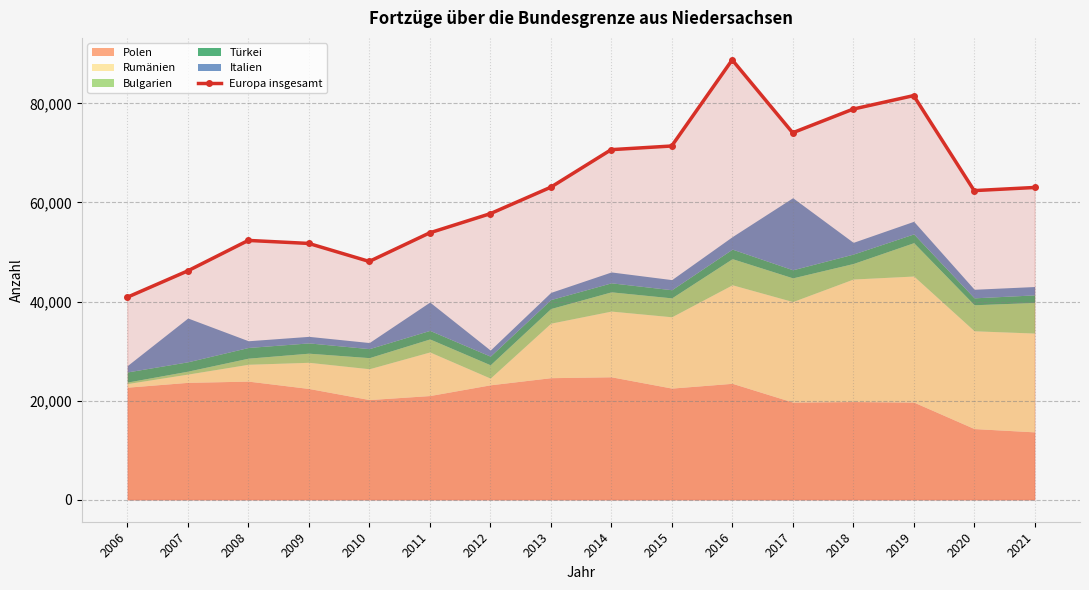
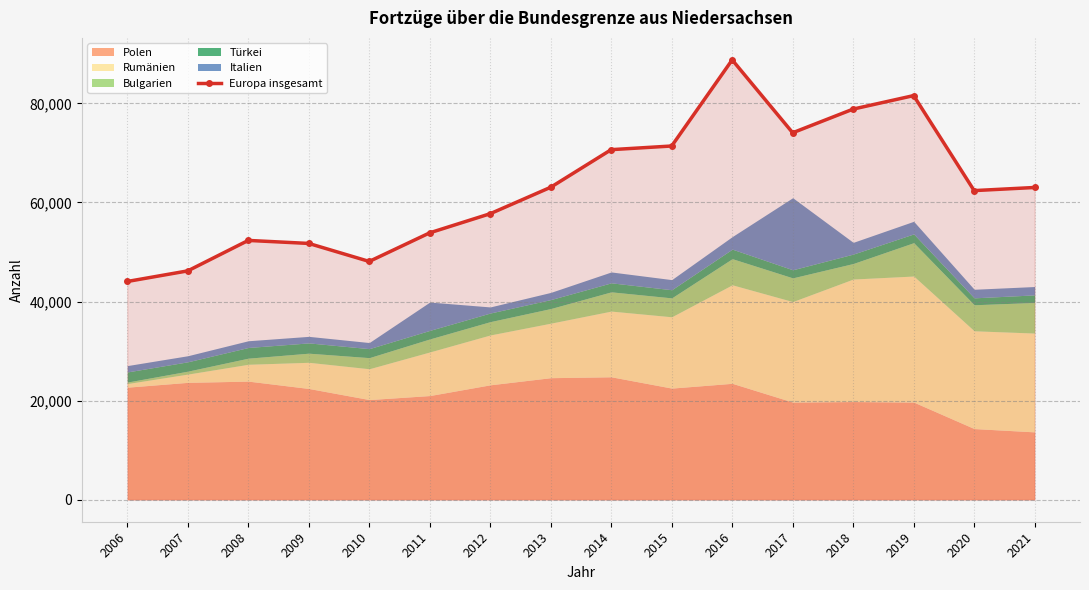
  {
    "Europa insgesamt": {
-     "2006": "41,000",
+     "2006": "44,000",
      "2007": "46,000",
      "2008": "52,000",
      "2009": "52,000",
      "2010": "48,000",
      "2011": "54,000",
      "2012": "58,000",
      "2013": "63,000",
      "2014": "71,000",
      "2015": "71,000",
      "2016": "89,000",
      "2017": "74,000",
      "2018": "79,000",
      "2019": "82,000",
      "2020": "62,000",
      "2021": "63,000"
    },
    "Polen": {
      "2006": "23,000",
      "2007": "24,000",
      "2008": "24,000",
      "2009": "22,000",
      "2010": "20,000",
      "2011": "21,000",
      "2012": "23,000",
      "2013": "25,000",
      "2014": "25,000",
      "2015": "23,000",
      "2016": "24,000",
      "2017": "20,000",
      "2018": "20,000",
      "2019": "20,000",
      "2020": "14,000",
      "2021": "14,000"
    },
    "Rumänien": {
      "2007": "2,000",
      "2008": "3,000",
      "2009": "5,000",
      "2010": "6,000",
      "2011": "9,000",
-     "2012": "1,000",
+     "2012": "10,000",
      "2013": "11,000",
      "2014": "13,000",
      "2015": "14,000",
      "2016": "20,000",
      "2017": "20,000",
      "2018": "25,000",
      "2019": "25,000",
      "2020": "20,000",
      "2021": "20,000"
    },
    "Bulgarien": {
      "2007": "1,000",
      "2008": "1,000",
      "2009": "2,000",
      "2010": "2,000",
      "2011": "3,000",
      "2012": "3,000",
      "2013": "3,000",
      "2014": "4,000",
      "2015": "4,000",
      "2016": "5,000",
      "2017": "5,000",
      "2018": "3,000",
      "2019": "7,000",
      "2020": "5,000",
      "2021": "6,000"
    },
    "Türkei": {
      "2006": "2,000",
      "2007": "2,000",
      "2008": "2,000",
      "2009": "2,000",
      "2010": "2,000",
      "2011": "2,000",
      "2012": "2,000",
      "2013": "2,000",
      "2014": "2,000",
      "2015": "2,000",
      "2016": "2,000",
      "2017": "2,000",
      "2018": "2,000",
      "2019": "2,000",
      "2020": "1,000",
      "2021": "2,000"
    },
    "Italien": {
      "2006": "1,000",
-     "2007": "9,000",
+     "2007": "1,000",
      "2008": "1,000",
      "2009": "1,000",
      "2010": "1,000",
      "2011": "6,000",
      "2012": "1,000",
      "2013": "1,000",
      "2014": "2,000",
      "2015": "2,000",
      "2016": "3,000",
      "2017": "15,000",
      "2018": "2,000",
      "2019": "3,000",
      "2020": "2,000",
      "2021": "2,000"
    }
  }
